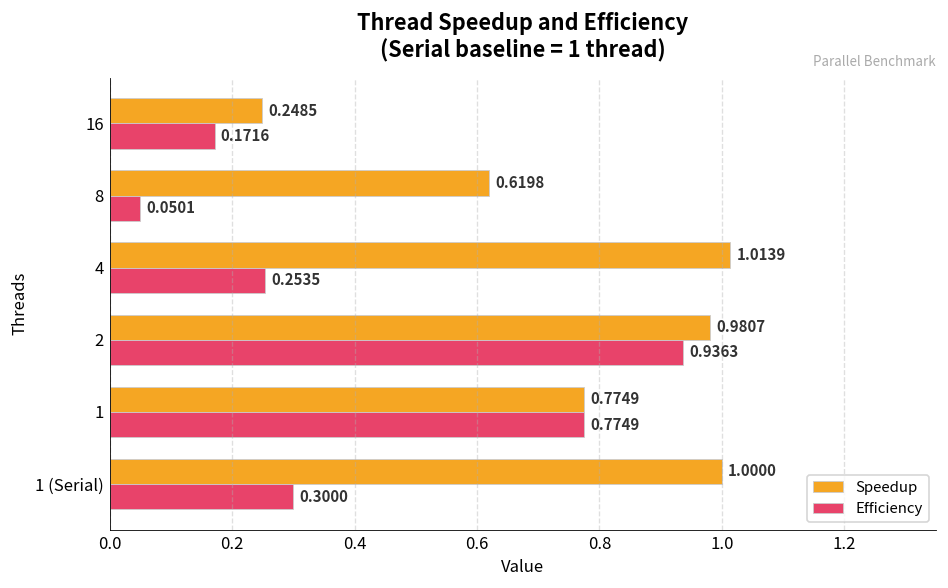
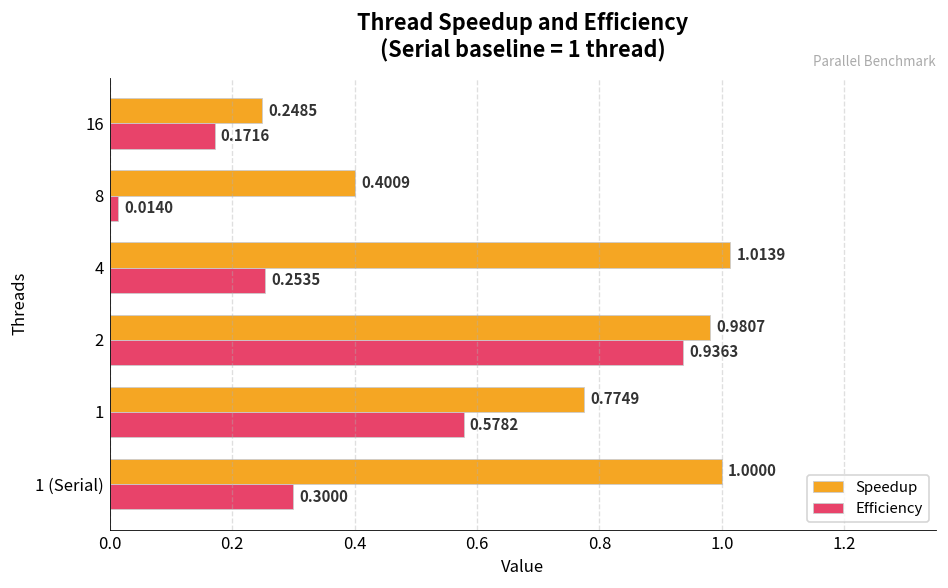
  {
    "Speedup": {
      "16": 0.2485,
-     "8": 0.6198,
+     "8": 0.4009,
      "4": 1.0139,
      "2": 0.9807,
      "1": 0.7749,
      "1 (Serial)": 1.0000
    },
    "Efficiency": {
      "16": 0.1716,
-     "8": 0.0501,
+     "8": 0.0140,
      "4": 0.2535,
      "2": 0.9363,
-     "1": 0.7749,
+     "1": 0.5782,
      "1 (Serial)": 0.3000
    }
  }
